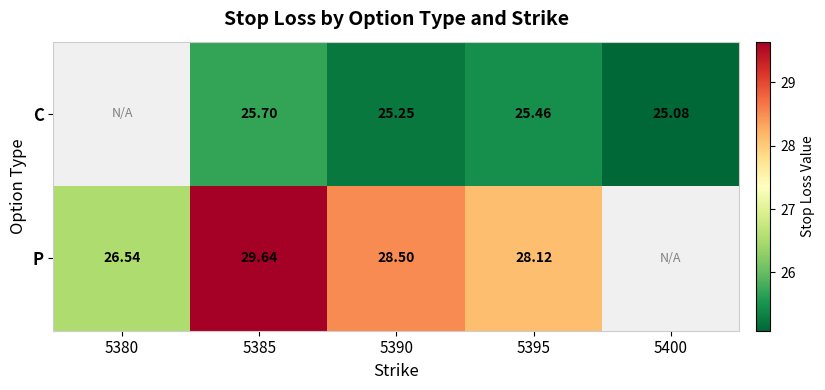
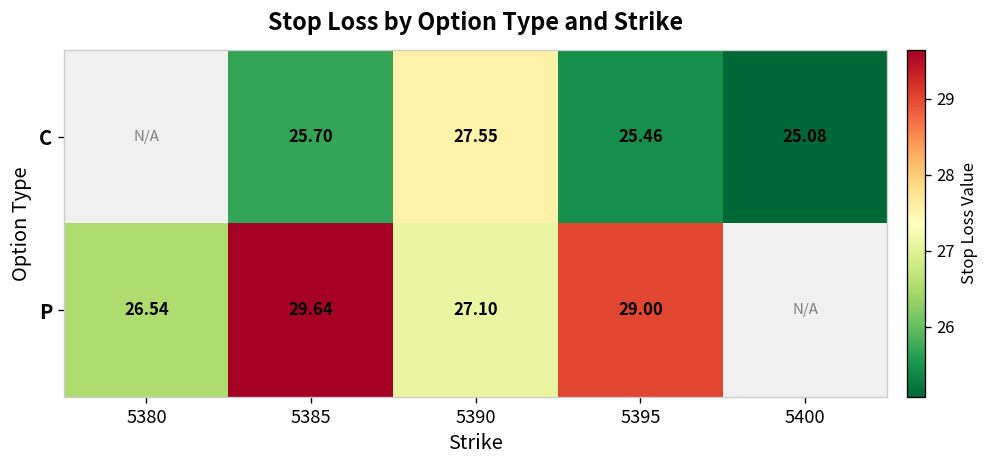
  {
    "C": {
      "5385": 25.70,
-     "5390": 25.25,
+     "5390": 27.55,
      "5395": 25.46,
      "5400": 25.08
    },
    "P": {
      "5380": 26.54,
      "5385": 29.64,
-     "5390": 28.50,
-     "5395": 28.12
+     "5390": 27.10,
+     "5395": 29.00
    }
  }
